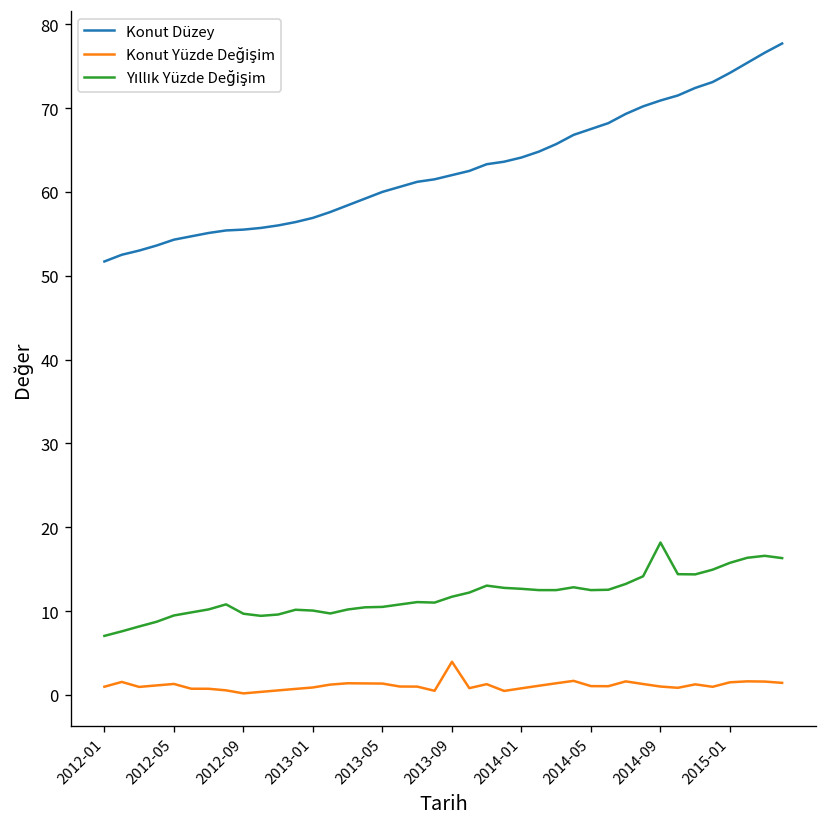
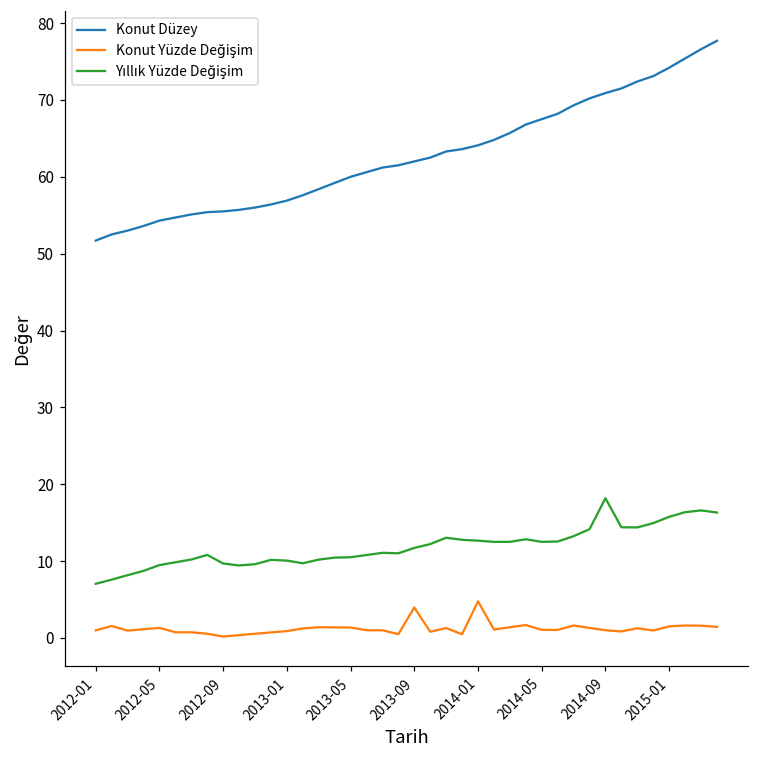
  {
    "Konut Düzey": {
      "2012-01": 52,
      "2012-05": 54,
      "2012-09": 56,
      "2013-01": 57,
      "2013-05": 60,
      "2013-09": 62,
      "2014-01": 64,
      "2014-05": 68,
      "2014-09": 71,
      "2015-01": 74
    },
    "Konut Yüzde Değişim": {
      "2012-01": 1,
      "2012-05": 1,
      "2012-09": 0,
      "2013-01": 1,
      "2013-05": 1,
      "2013-09": 4,
-     "2014-01": 1,
+     "2014-01": 5,
      "2014-05": 1,
      "2014-09": 1,
      "2015-01": 2
    },
    "Yıllık Yüzde Değişim": {
      "2012-01": 7,
      "2012-05": 9,
      "2012-09": 10,
      "2013-01": 10,
      "2013-05": 10,
      "2013-09": 12,
      "2014-01": 13,
      "2014-05": 13,
      "2014-09": 18,
      "2015-01": 16
    }
  }
